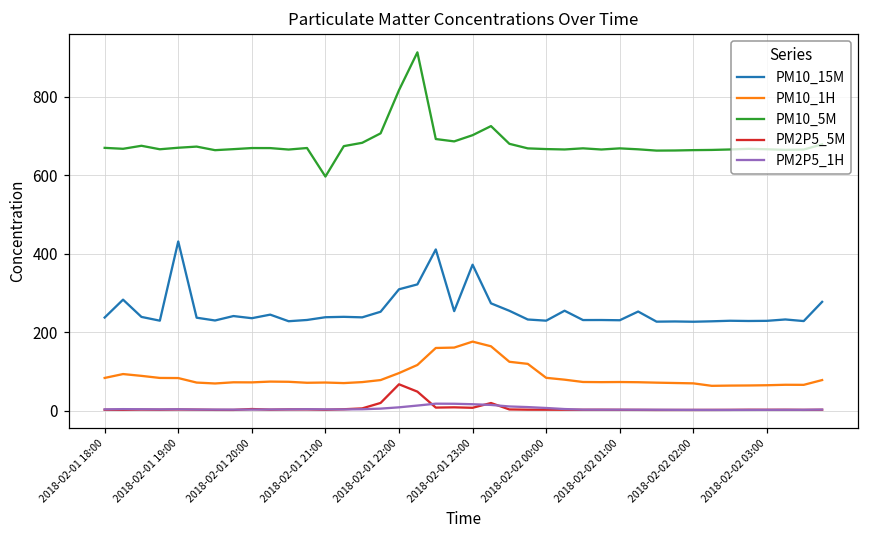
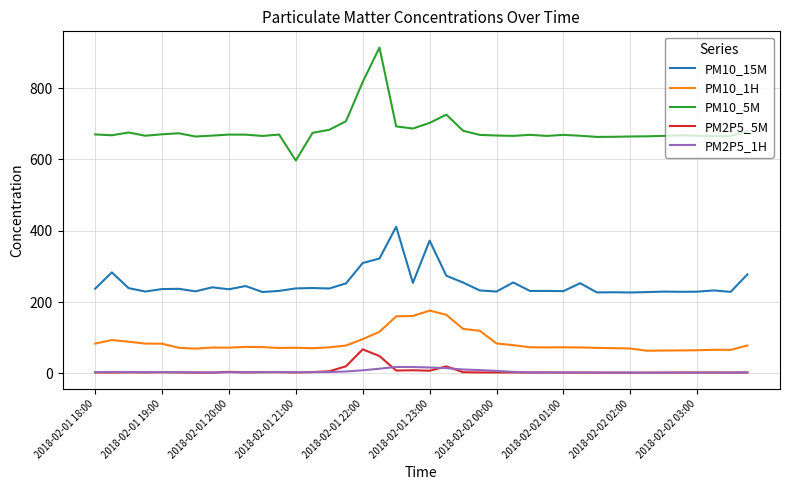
  {
    "PM10_15M": {
      "2018-02-01 18:00": 240,
-     "2018-02-01 19:00": 430,
+     "2018-02-01 19:00": 240,
      "2018-02-01 20:00": 240,
      "2018-02-01 21:00": 240,
      "2018-02-01 22:00": 310,
      "2018-02-01 23:00": 370,
      "2018-02-02 00:00": 230,
      "2018-02-02 01:00": 230,
      "2018-02-02 02:00": 230,
      "2018-02-02 03:00": 230
    },
    "PM10_1H": {
      "2018-02-01 18:00": 80,
      "2018-02-01 19:00": 80,
      "2018-02-01 20:00": 70,
      "2018-02-01 21:00": 70,
      "2018-02-01 22:00": 100,
      "2018-02-01 23:00": 180,
      "2018-02-02 00:00": 80,
      "2018-02-02 01:00": 70,
      "2018-02-02 02:00": 70,
      "2018-02-02 03:00": 60
    },
    "PM10_5M": {
      "2018-02-01 18:00": 670,
      "2018-02-01 19:00": 670,
      "2018-02-01 20:00": 670,
      "2018-02-01 21:00": 600,
      "2018-02-01 22:00": 820,
      "2018-02-01 23:00": 700,
      "2018-02-02 00:00": 670,
      "2018-02-02 01:00": 670,
      "2018-02-02 02:00": 660
    },
    "PM2P5_5M": {
      "2018-02-01 22:00": 70,
      "2018-02-01 23:00": 10
    },
    "PM2P5_1H": {
      "2018-02-01 22:00": 10,
      "2018-02-01 23:00": 20
    }
  }
